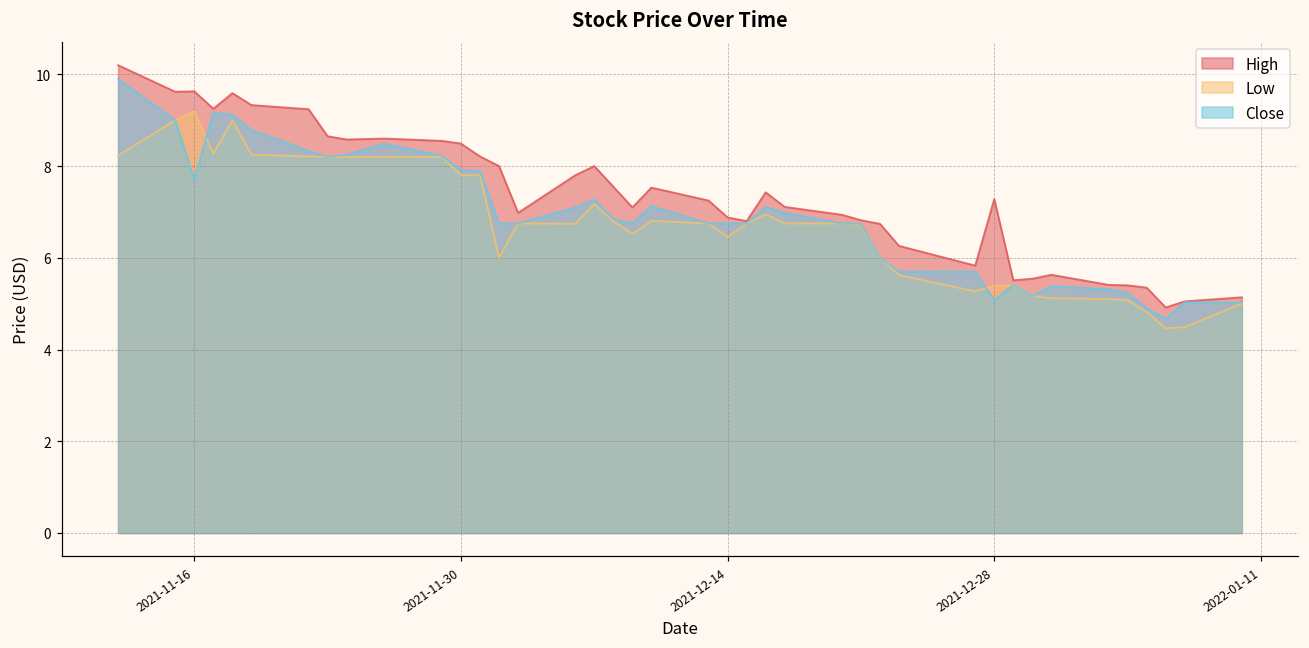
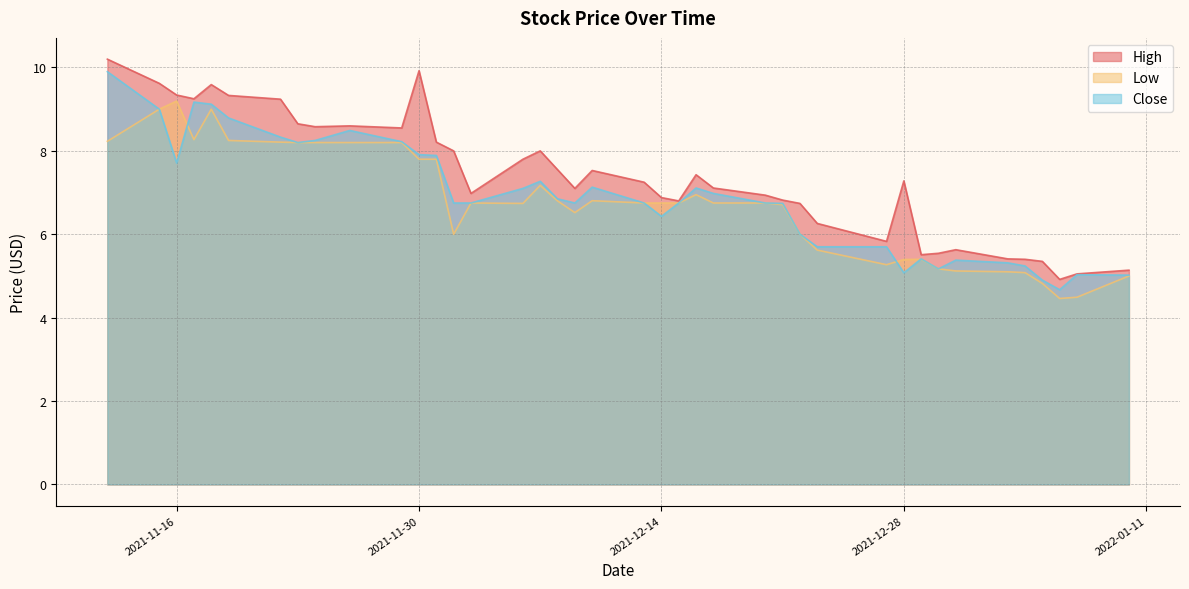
  {
    "High": {
-     "2021-11-16": 9.6,
-     "2021-11-30": 8.5,
+     "2021-11-16": 9.3,
+     "2021-11-30": 9.9,
      "2021-12-14": 6.9,
      "2021-12-28": 7.3
    },
    "Low": {
      "2021-11-16": 9.2,
      "2021-11-30": 7.8,
-     "2021-12-14": 6.5,
+     "2021-12-14": 6.8,
      "2021-12-28": 5.4
    },
    "Close": {
      "2021-11-16": 7.7,
      "2021-11-30": 7.9,
-     "2021-12-14": 6.8,
+     "2021-12-14": 6.4,
      "2021-12-28": 5.1
    }
  }
